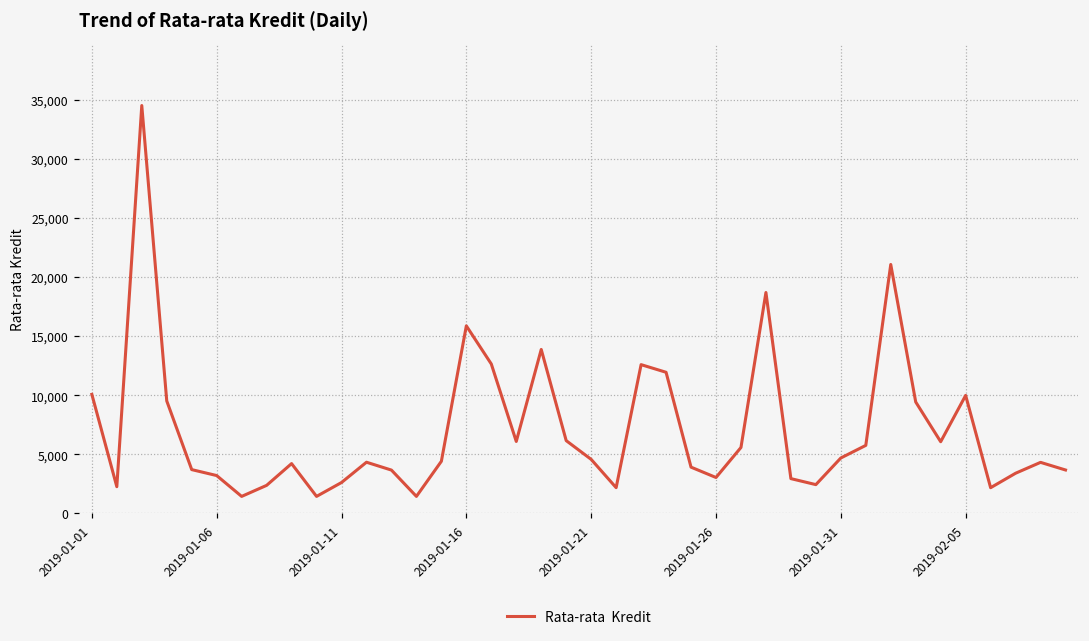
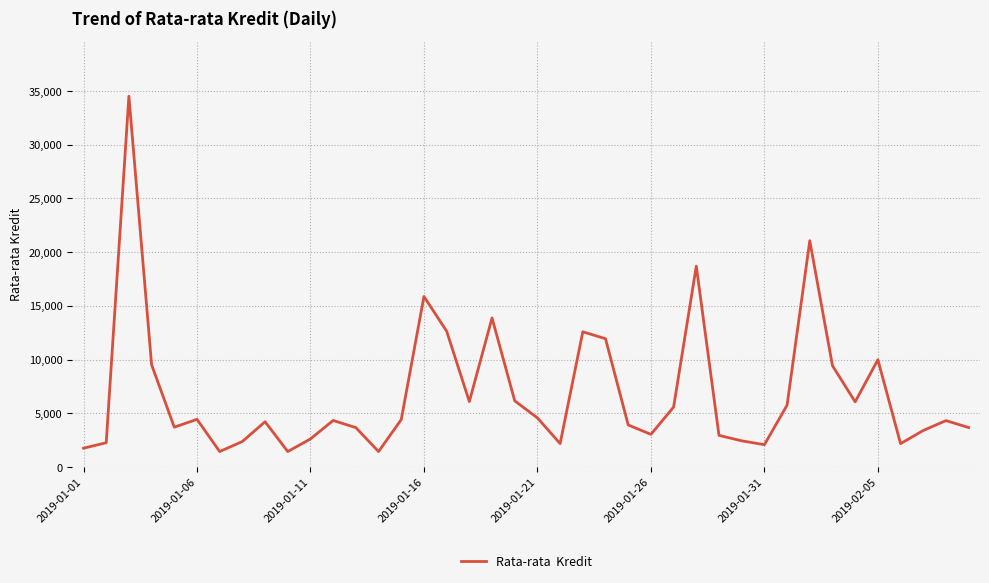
  {
-   "2019-01-01": "10,100",
-   "2019-01-06": "3,200",
+   "2019-01-01": "1,800",
+   "2019-01-06": "4,400",
    "2019-01-11": "2,600",
    "2019-01-16": "15,900",
    "2019-01-21": "4,600",
    "2019-01-26": "3,000",
-   "2019-01-31": "4,700",
+   "2019-01-31": "2,100",
    "2019-02-05": "10,000"
  }
